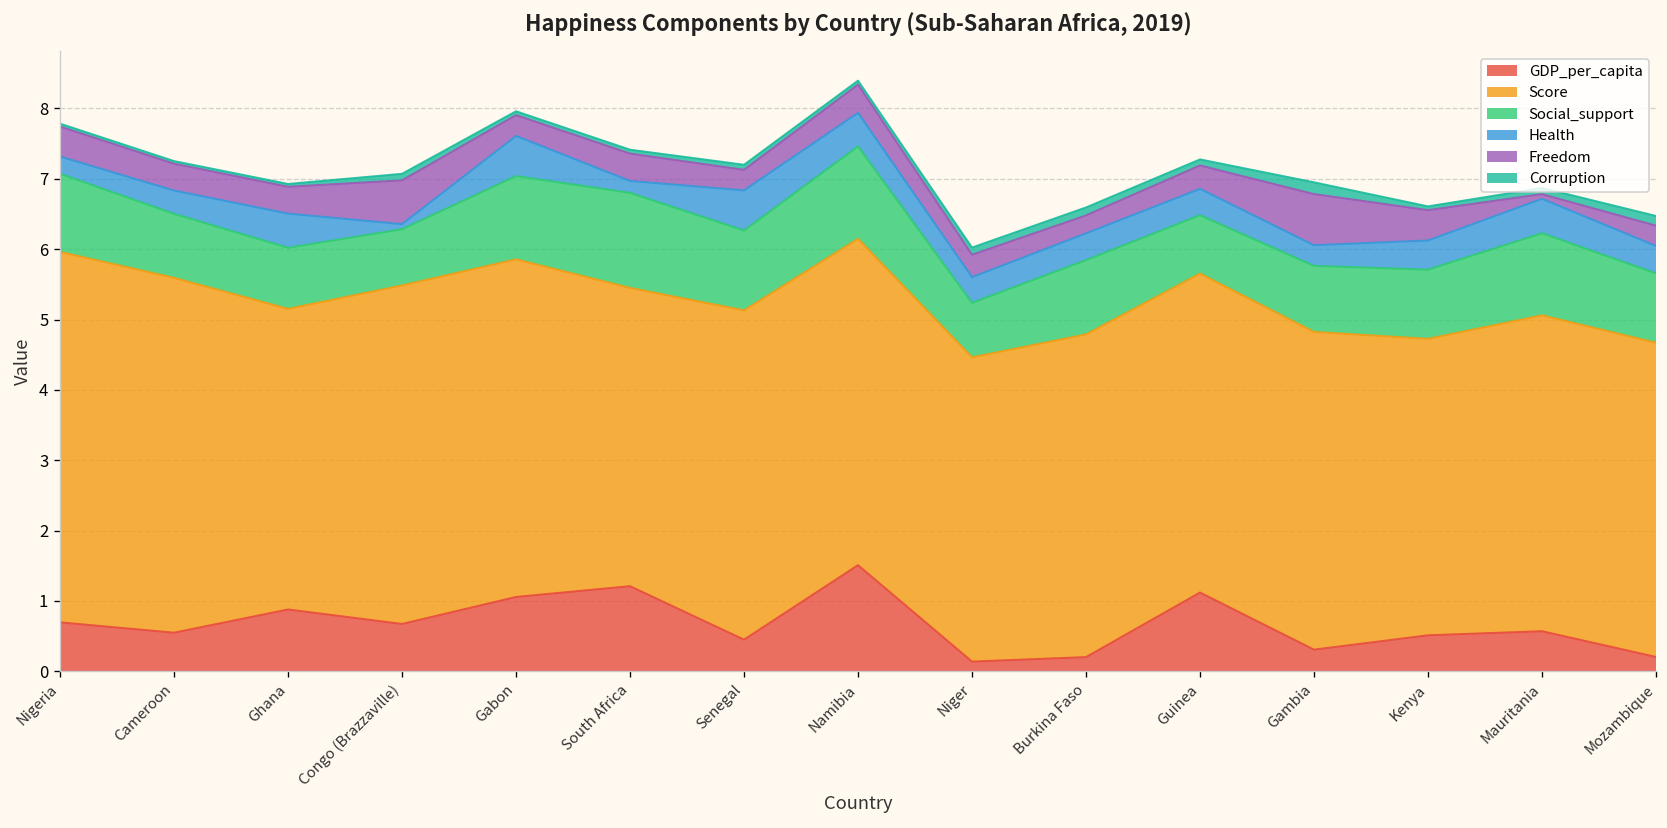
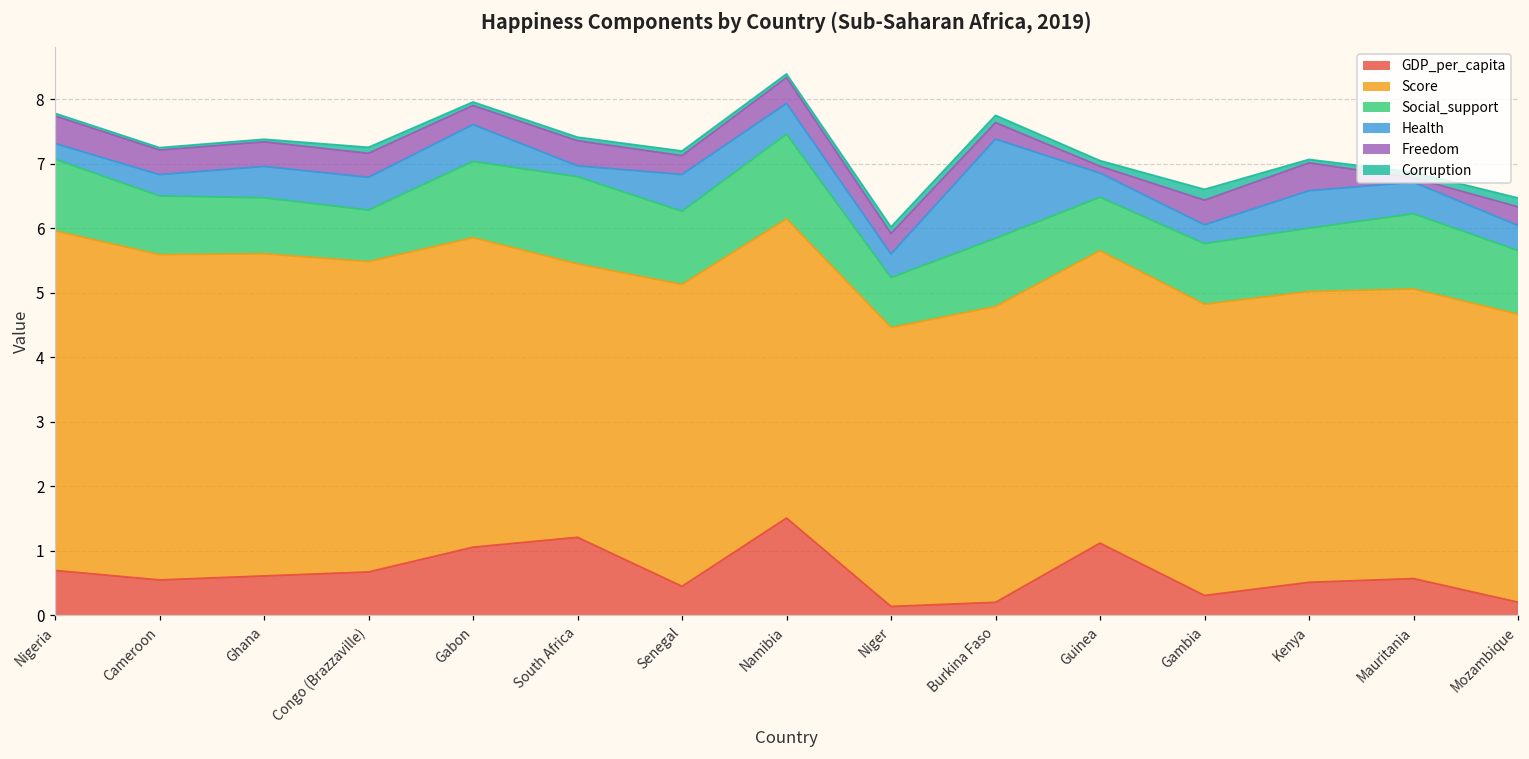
  {
    "GDP_per_capita": {
      "Nigeria": 0.7,
      "Cameroon": 0.5,
-     "Ghana": 0.9,
+     "Ghana": 0.6,
      "Congo (Brazzaville)": 0.7,
      "Gabon": 1.1,
      "South Africa": 1.2,
      "Senegal": 0.5,
      "Namibia": 1.5,
      "Niger": 0.1,
      "Burkina Faso": 0.2,
      "Guinea": 1.1,
      "Gambia": 0.3,
      "Kenya": 0.5,
      "Mauritania": 0.6,
      "Mozambique": 0.2
    },
    "Score": {
      "Nigeria": 5.3,
      "Cameroon": 5.0,
-     "Ghana": 4.3,
+     "Ghana": 5.0,
      "Congo (Brazzaville)": 4.8,
      "Gabon": 4.8,
      "South Africa": 4.2,
      "Senegal": 4.7,
      "Namibia": 4.6,
      "Niger": 4.3,
      "Burkina Faso": 4.6,
      "Guinea": 4.5,
      "Gambia": 4.5,
-     "Kenya": 4.2,
+     "Kenya": 4.5,
      "Mauritania": 4.5,
      "Mozambique": 4.5
    },
    "Health": {
      "Nigeria": 0.2,
      "Cameroon": 0.3,
      "Ghana": 0.5,
-     "Congo (Brazzaville)": 0.1,
+     "Congo (Brazzaville)": 0.5,
      "Gabon": 0.6,
      "South Africa": 0.2,
      "Senegal": 0.6,
      "Namibia": 0.5,
      "Niger": 0.4,
-     "Burkina Faso": 0.4,
+     "Burkina Faso": 1.5,
      "Guinea": 0.4,
      "Gambia": 0.3,
-     "Kenya": 0.4,
+     "Kenya": 0.6,
      "Mozambique": 0.4
    },
    "Freedom": {
-     "Congo (Brazzaville)": 0.6,
+     "Congo (Brazzaville)": 0.4,
      "Gabon": 0.3,
      "South Africa": 0.4,
      "Senegal": 0.3,
      "Namibia": 0.4,
      "Niger": 0.3,
      "Burkina Faso": 0.3,
-     "Guinea": 0.3,
-     "Gambia": 0.7,
+     "Guinea": 0.1,
+     "Gambia": 0.4,
      "Kenya": 0.4,
      "Mozambique": 0.3
    }
  }
